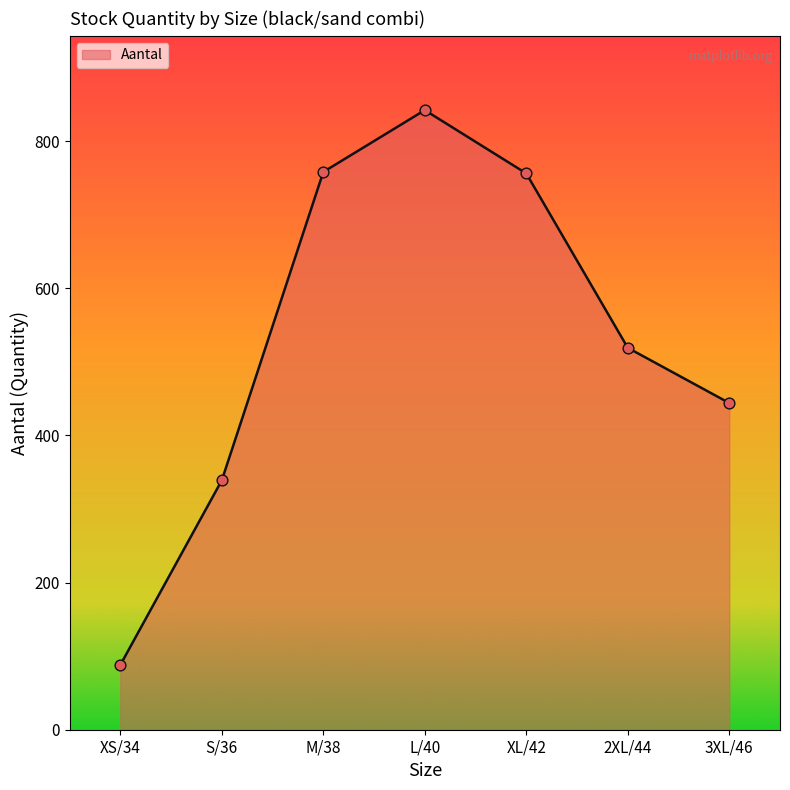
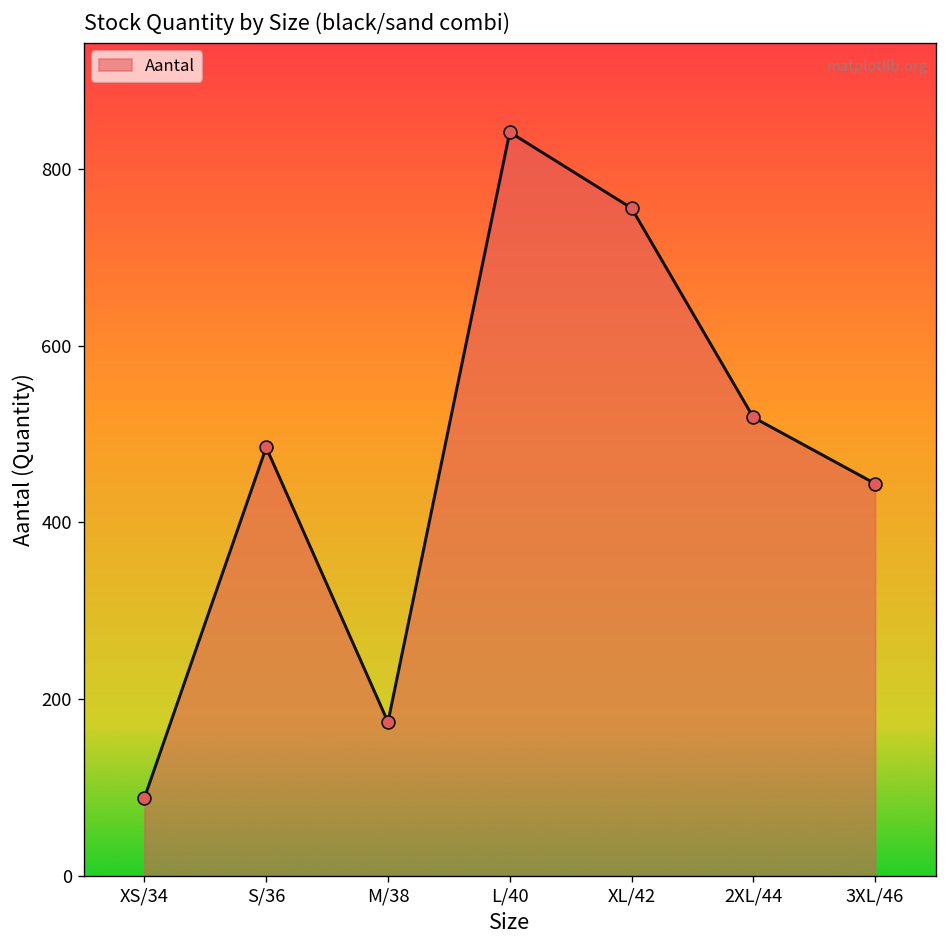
  {
    "XS/34": 90,
-   "S/36": 340,
-   "M/38": 760,
+   "S/36": 490,
+   "M/38": 170,
    "L/40": 840,
    "XL/42": 760,
    "2XL/44": 520,
    "3XL/46": 440
  }
